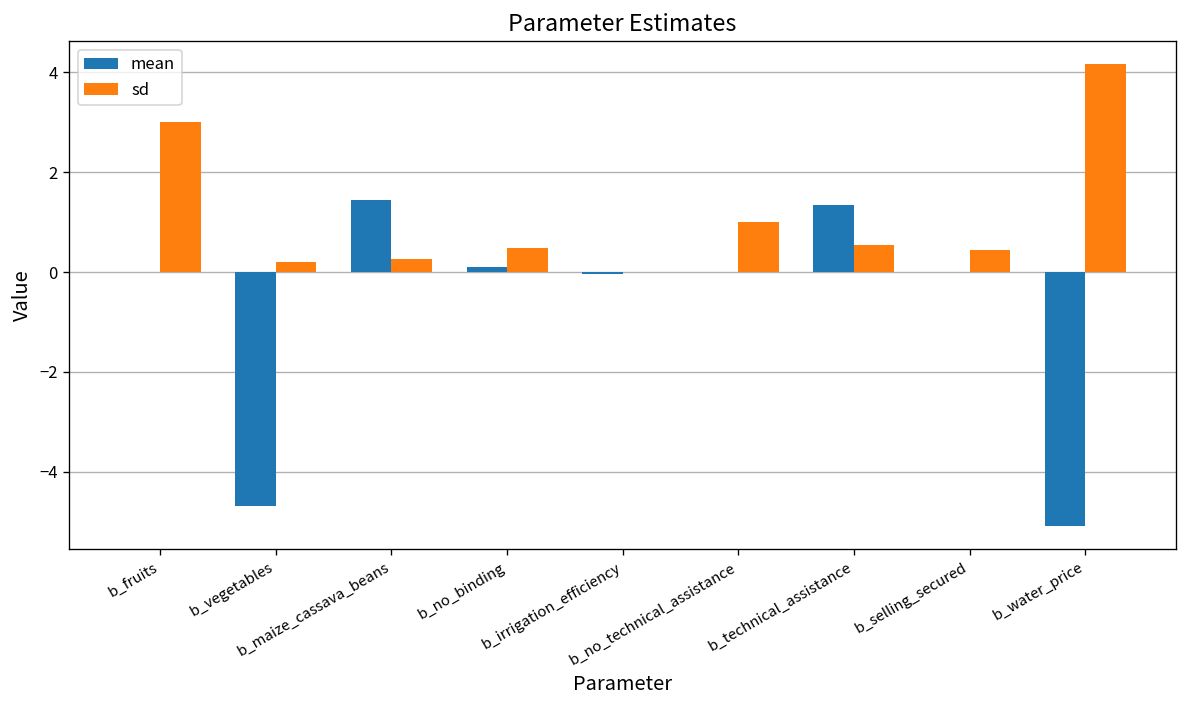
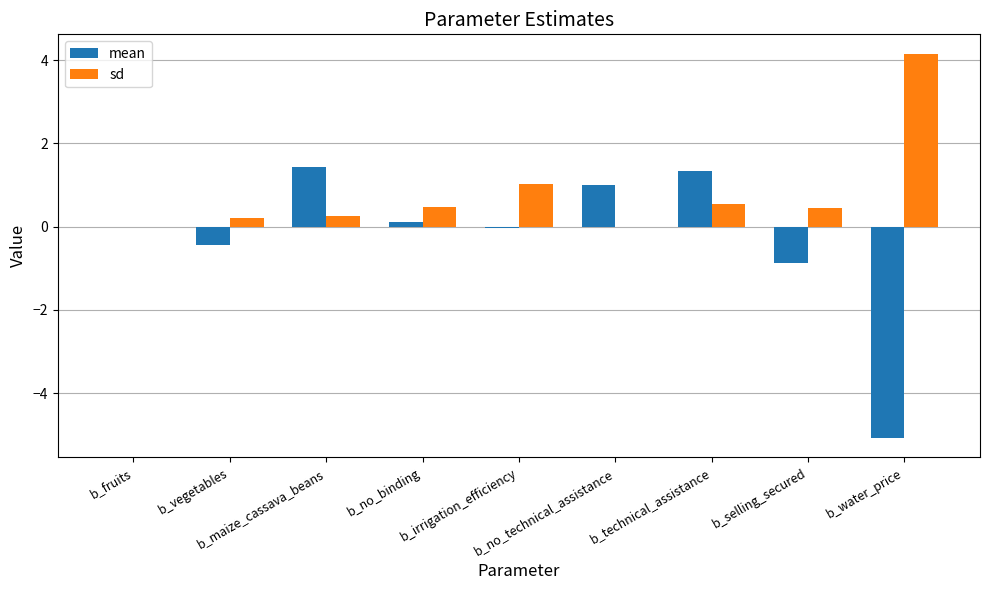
  {
    "mean": {
      "b_fruits": 0.0,
-     "b_vegetables": -4.7,
+     "b_vegetables": -0.4,
      "b_maize_cassava_beans": 1.4,
      "b_no_binding": 0.1,
-     "b_no_technical_assistance": 0,
+     "b_no_technical_assistance": 1,
      "b_technical_assistance": 1.3,
-     "b_selling_secured": 0.0,
+     "b_selling_secured": -0.9,
      "b_water_price": -5.1
    },
    "sd": {
-     "b_fruits": 3,
+     "b_fruits": 0,
      "b_vegetables": 0.2,
      "b_maize_cassava_beans": 0.3,
      "b_no_binding": 0.5,
-     "b_irrigation_efficiency": 0.0,
-     "b_no_technical_assistance": 1,
+     "b_irrigation_efficiency": 1.0,
+     "b_no_technical_assistance": 0,
      "b_technical_assistance": 0.6,
      "b_selling_secured": 0.4,
      "b_water_price": 4.2
    }
  }
